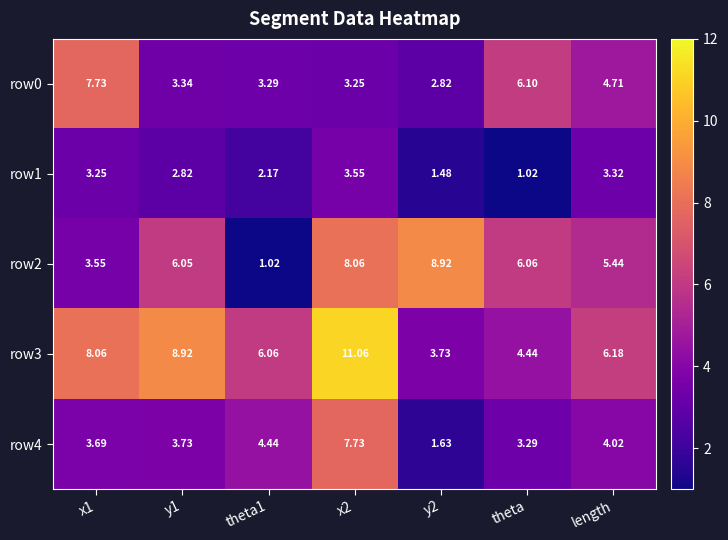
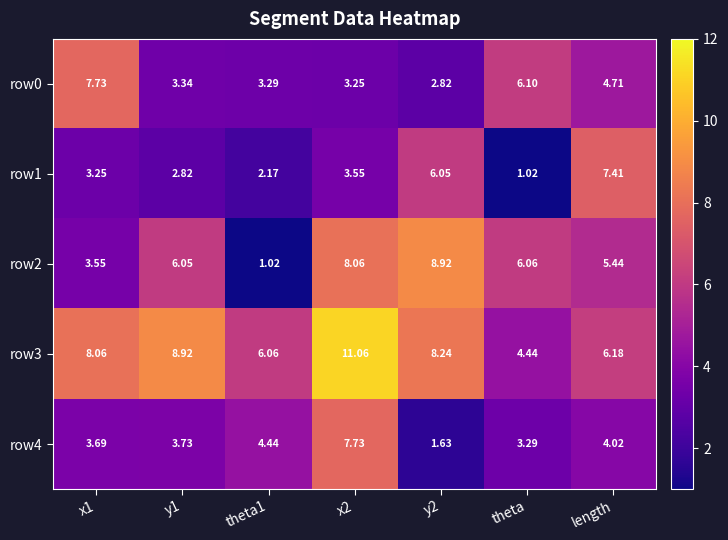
  {
    "row0": {
      "x1": 7.73,
      "y1": 3.34,
      "theta1": 3.29,
      "x2": 3.25,
      "y2": 2.82,
      "theta": 6.10,
      "length": 4.71
    },
    "row1": {
      "x1": 3.25,
      "y1": 2.82,
      "theta1": 2.17,
      "x2": 3.55,
-     "y2": 1.48,
+     "y2": 6.05,
      "theta": 1.02,
-     "length": 3.32
+     "length": 7.41
    },
    "row2": {
      "x1": 3.55,
      "y1": 6.05,
      "theta1": 1.02,
      "x2": 8.06,
      "y2": 8.92,
      "theta": 6.06,
      "length": 5.44
    },
    "row3": {
      "x1": 8.06,
      "y1": 8.92,
      "theta1": 6.06,
      "x2": 11.06,
-     "y2": 3.73,
+     "y2": 8.24,
      "theta": 4.44,
      "length": 6.18
    },
    "row4": {
      "x1": 3.69,
      "y1": 3.73,
      "theta1": 4.44,
      "x2": 7.73,
      "y2": 1.63,
      "theta": 3.29,
      "length": 4.02
    }
  }
